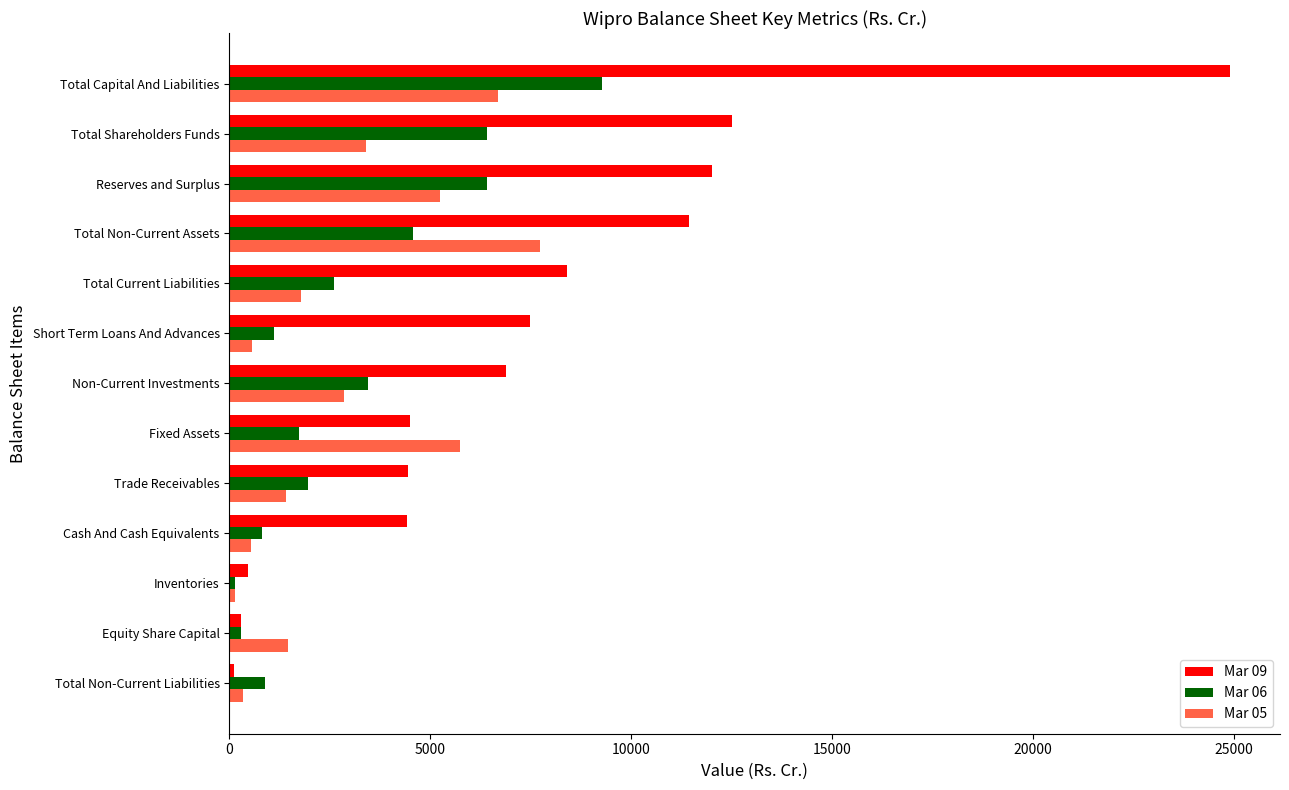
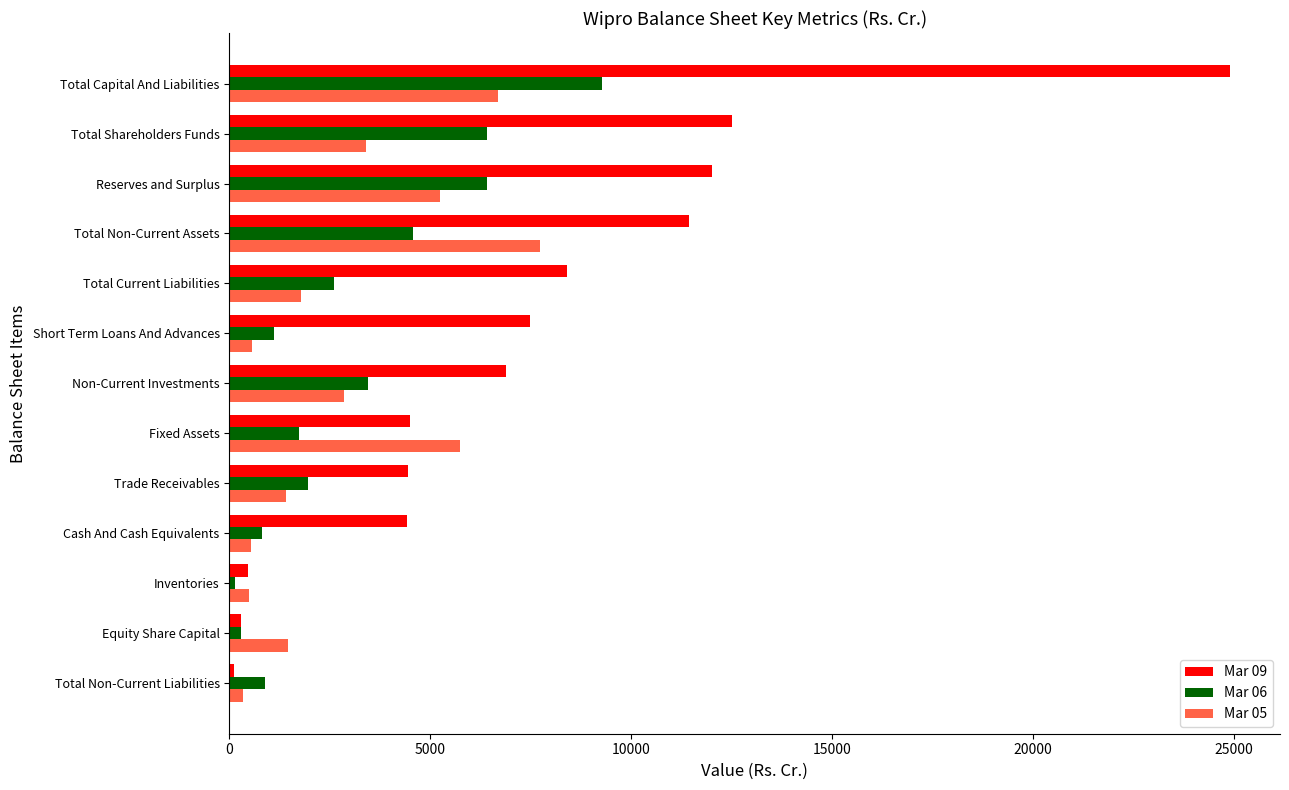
  {
    "Mar 09": {
      "Total Capital And Liabilities": 24900,
      "Total Shareholders Funds": 12500,
      "Reserves and Surplus": 12000,
      "Total Non-Current Assets": 11400,
      "Total Current Liabilities": 8400,
      "Short Term Loans And Advances": 7500,
      "Non-Current Investments": 6900,
      "Fixed Assets": 4500,
      "Trade Receivables": 4400,
      "Cash And Cash Equivalents": 4400,
      "Inventories": 500,
      "Equity Share Capital": 300,
      "Total Non-Current Liabilities": 100
    },
    "Mar 06": {
      "Total Capital And Liabilities": 9300,
      "Total Shareholders Funds": 6400,
      "Reserves and Surplus": 6400,
      "Total Non-Current Assets": 4600,
      "Total Current Liabilities": 2600,
      "Short Term Loans And Advances": 1100,
      "Non-Current Investments": 3500,
      "Fixed Assets": 1700,
      "Trade Receivables": 2000,
      "Cash And Cash Equivalents": 800,
      "Inventories": 100,
      "Equity Share Capital": 300,
      "Total Non-Current Liabilities": 900
    },
    "Mar 05": {
      "Total Capital And Liabilities": 6700,
      "Total Shareholders Funds": 3400,
      "Reserves and Surplus": 5200,
      "Total Non-Current Assets": 7700,
      "Total Current Liabilities": 1800,
      "Short Term Loans And Advances": 600,
      "Non-Current Investments": 2900,
      "Fixed Assets": 5700,
      "Trade Receivables": 1400,
      "Cash And Cash Equivalents": 500,
-     "Inventories": 100,
+     "Inventories": 500,
      "Equity Share Capital": 1500,
      "Total Non-Current Liabilities": 300
    }
  }
